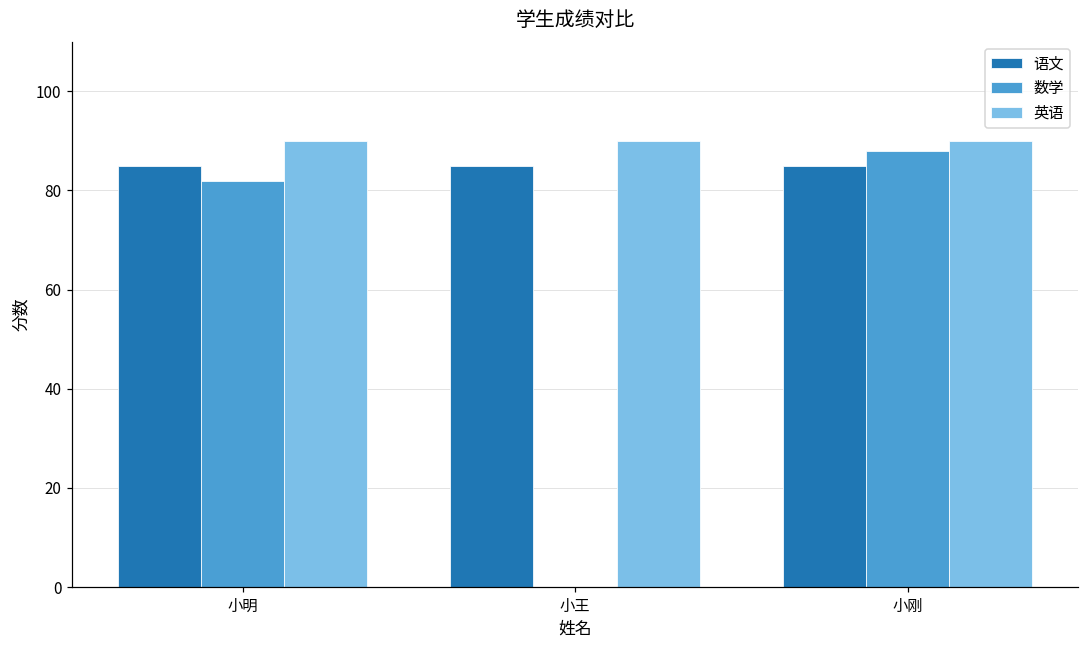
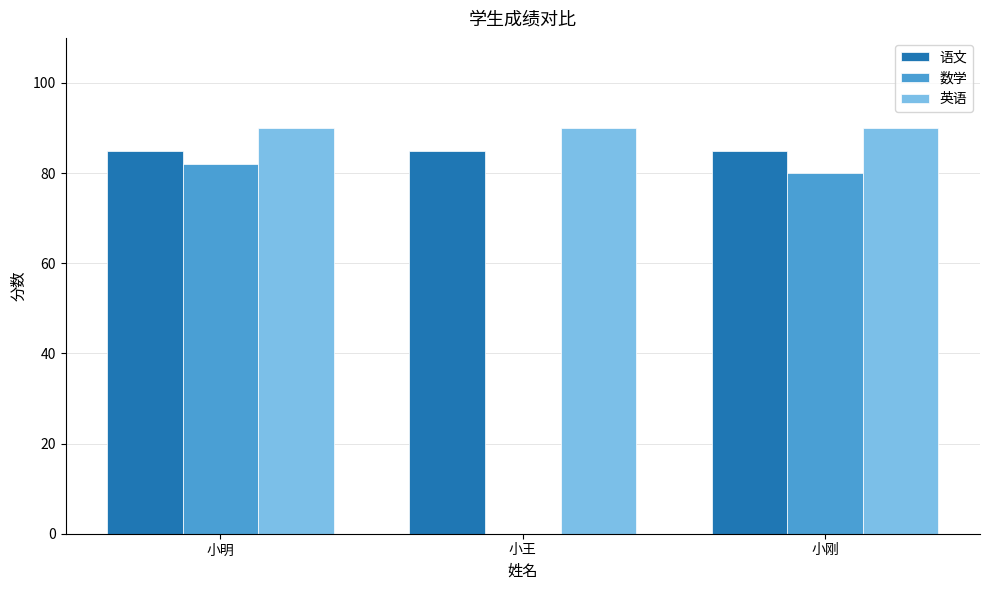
  {
    "语文": {
      "小明": 85,
      "小王": 85,
      "小刚": 85
    },
    "数学": {
      "小明": 82,
      "小王": 0,
-     "小刚": 88
+     "小刚": 80
    },
    "英语": {
      "小明": 90,
      "小王": 90,
      "小刚": 90
    }
  }
